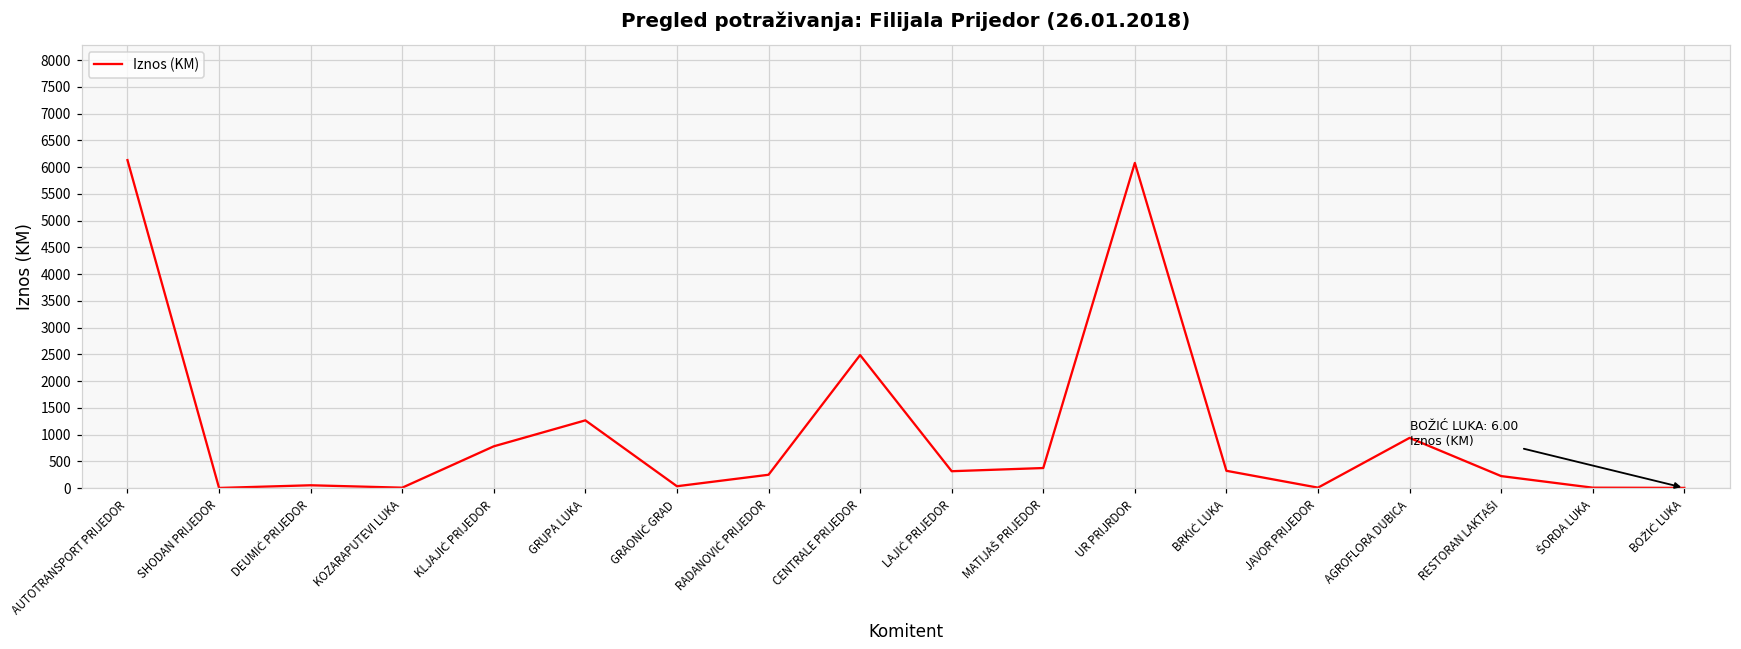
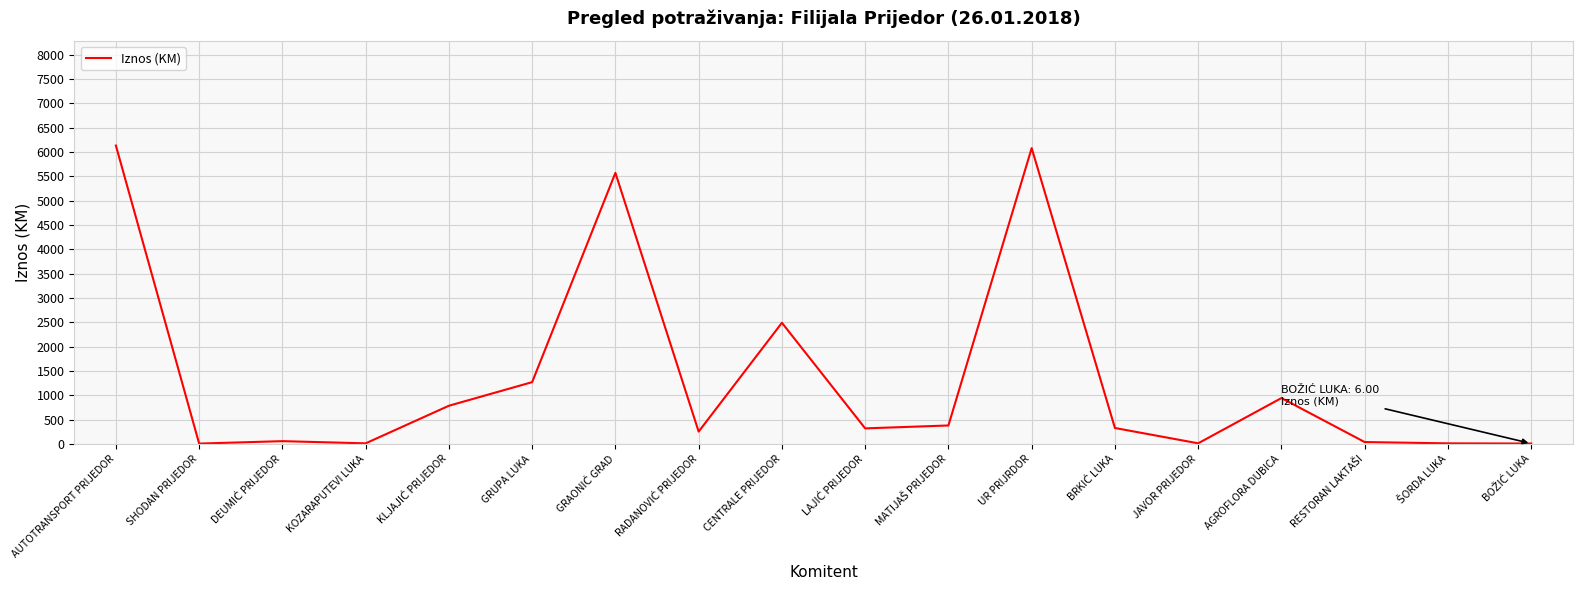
  {
    "AUTOTRANSPORT PRIJEDOR": 6100,
    "SHODAN PRIJEDOR": 0,
    "DEUMIĆ PRIJEDOR": 100,
    "KOZARAPUTEVI LUKA": 0,
    "KLJAJIĆ PRIJEDOR": 800,
    "GRUPA LUKA": 1300,
-   "GRAONIĆ GRAD": 0,
+   "GRAONIĆ GRAD": 5600,
    "RADANOVIĆ PRIJEDOR": 300,
    "CENTRALE PRIJEDOR": 2500,
    "LAJIĆ PRIJEDOR": 300,
    "MATIJAŠ PRIJEDOR": 400,
    "UR PRIJRDOR": 6100,
    "BRKIĆ LUKA": 300,
    "JAVOR PRIJEDOR": 0,
-   "RESTORAN LAKTAŠI": 200,
+   "RESTORAN LAKTAŠI": 0,
    "BOŽIĆ LUKA": 0
  }
